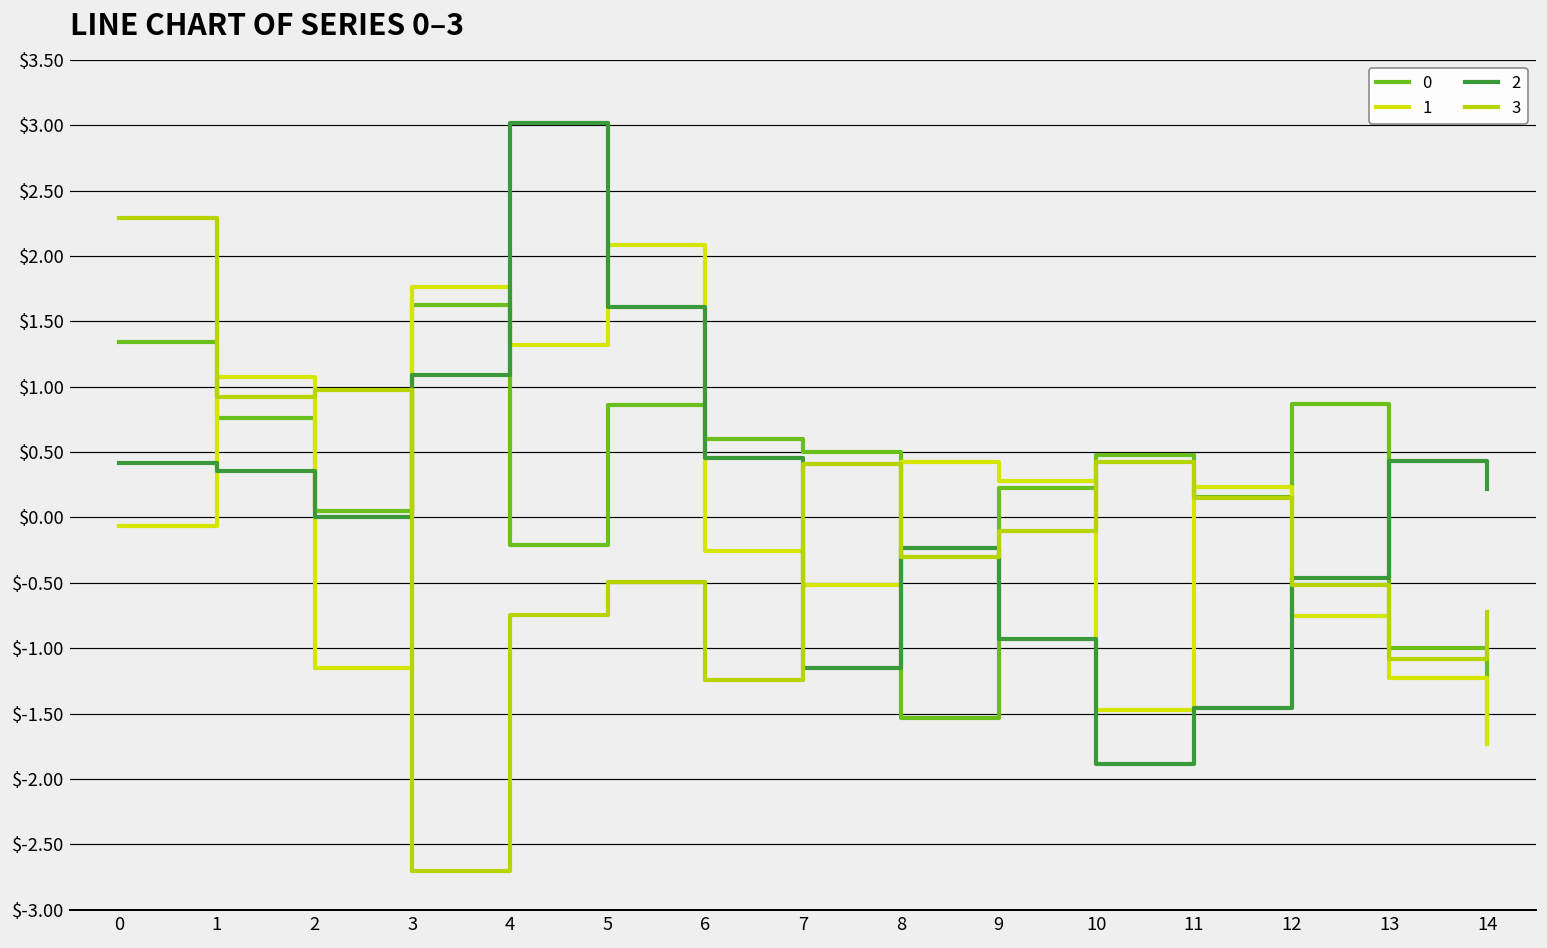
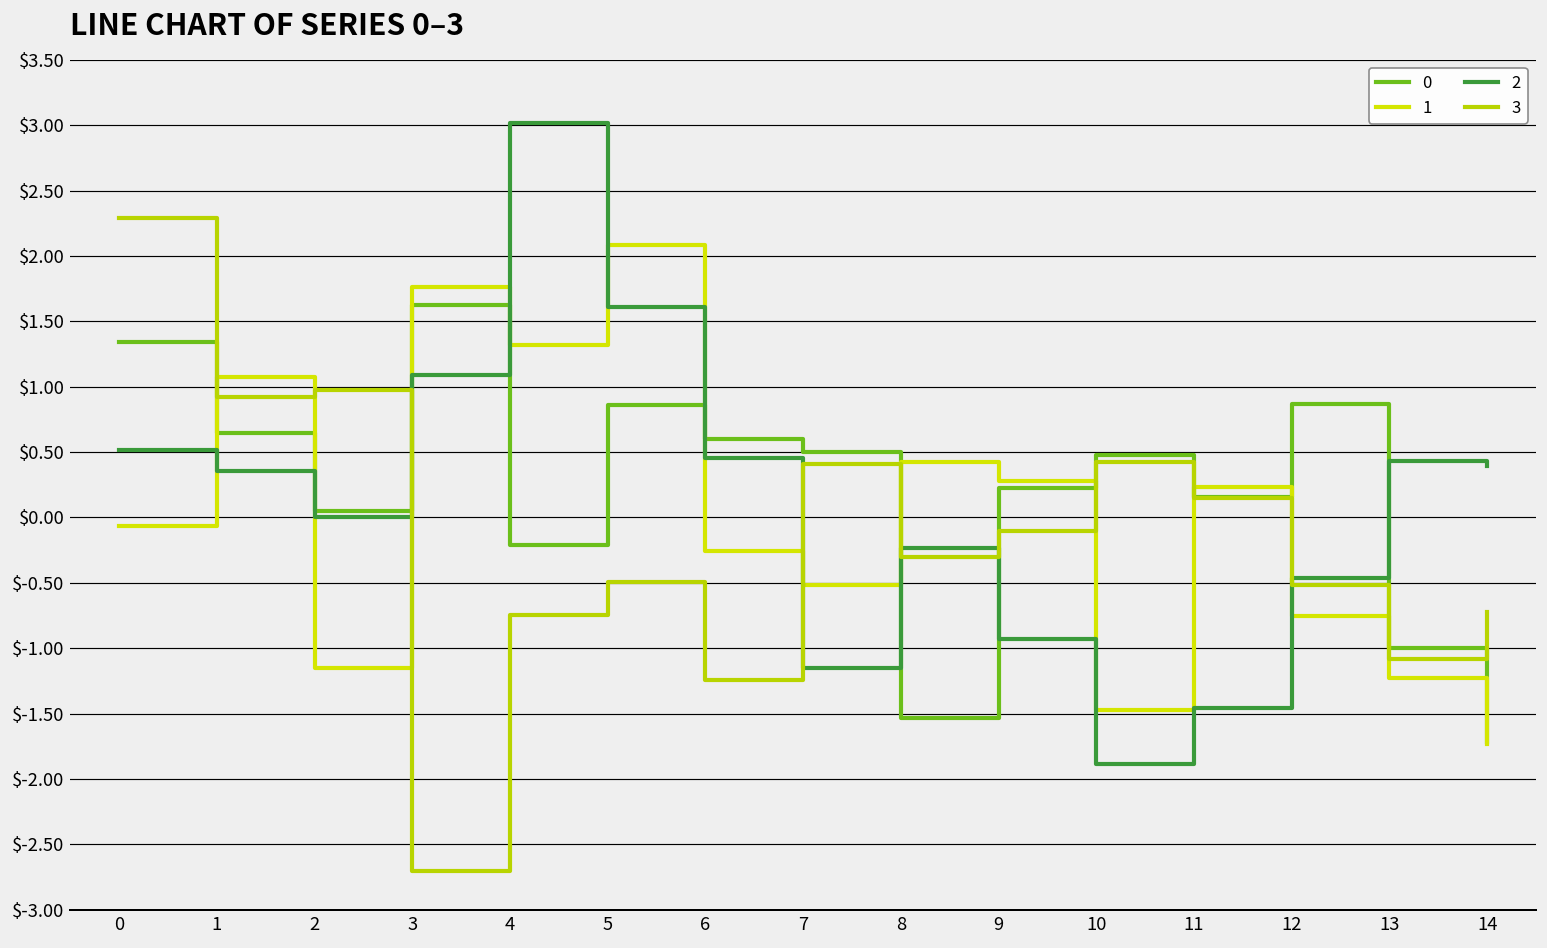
  {
    "0": {
      "0": "$1.34",
-     "1": "$0.76",
+     "1": "$0.65",
      "2": "$0.05",
      "3": "$1.63",
      "4": "$-0.21",
      "5": "$0.86",
      "6": "$0.60",
      "7": "$0.50",
      "8": "$-1.53",
      "9": "$0.22",
      "10": "$0.48",
      "12": "$0.87",
      "13": "$-1.00"
    },
    "2": {
-     "0": "$0.42",
+     "0": "$0.52",
      "1": "$0.35",
      "2": "$0.00",
      "3": "$1.09",
      "4": "$3.02",
      "5": "$1.61",
      "6": "$0.46",
      "7": "$-1.15",
      "8": "$-0.23",
      "9": "$-0.93",
      "10": "$-1.89",
      "11": "$-1.46",
      "12": "$-0.46",
      "13": "$0.43",
-     "14": "$0.22"
+     "14": "$0.39"
    }
  }
